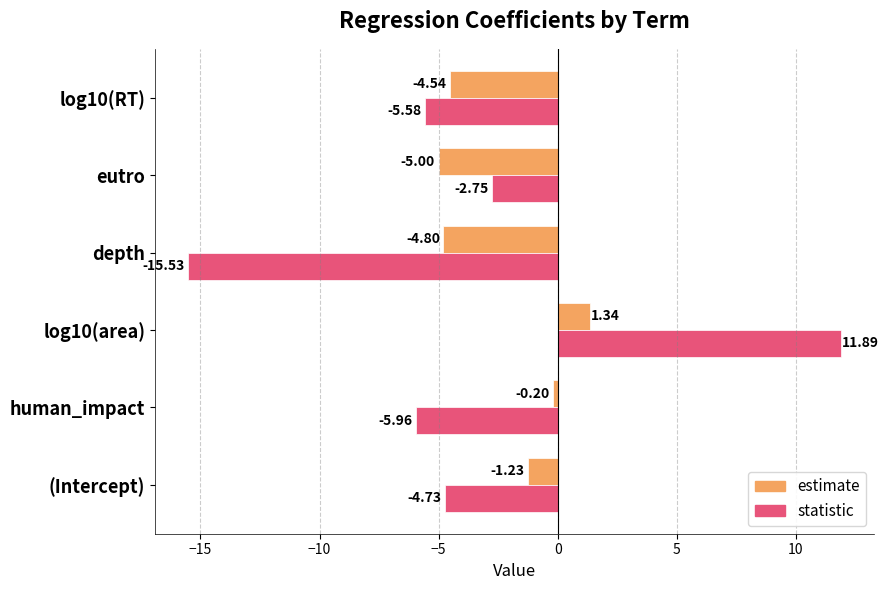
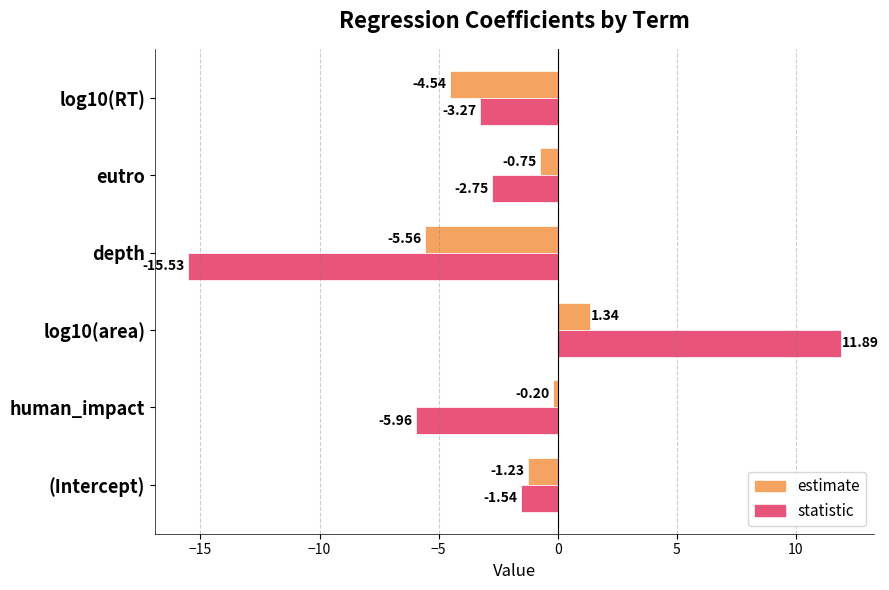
  {
    "estimate": {
      "log10(RT)": -4.54,
-     "eutro": -5.00,
-     "depth": -4.80,
+     "eutro": -0.75,
+     "depth": -5.56,
      "log10(area)": 1.34,
      "human_impact": -0.20,
      "(Intercept)": -1.23
    },
    "statistic": {
-     "log10(RT)": -5.58,
+     "log10(RT)": -3.27,
      "eutro": -2.75,
      "depth": -15.53,
      "log10(area)": 11.89,
      "human_impact": -5.96,
-     "(Intercept)": -4.73
+     "(Intercept)": -1.54
    }
  }
